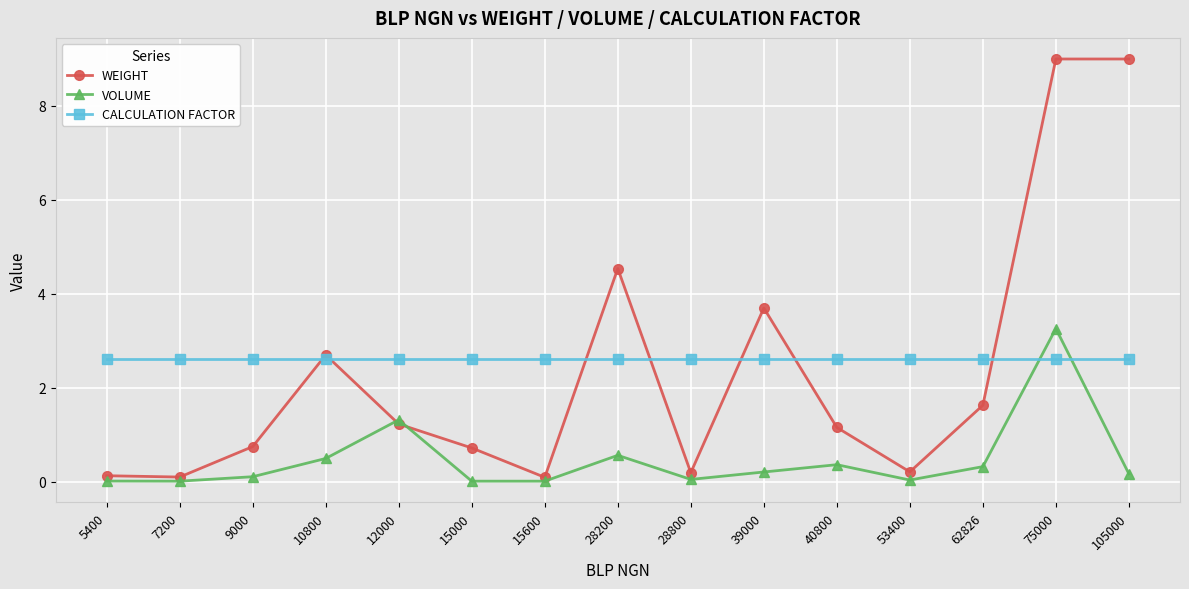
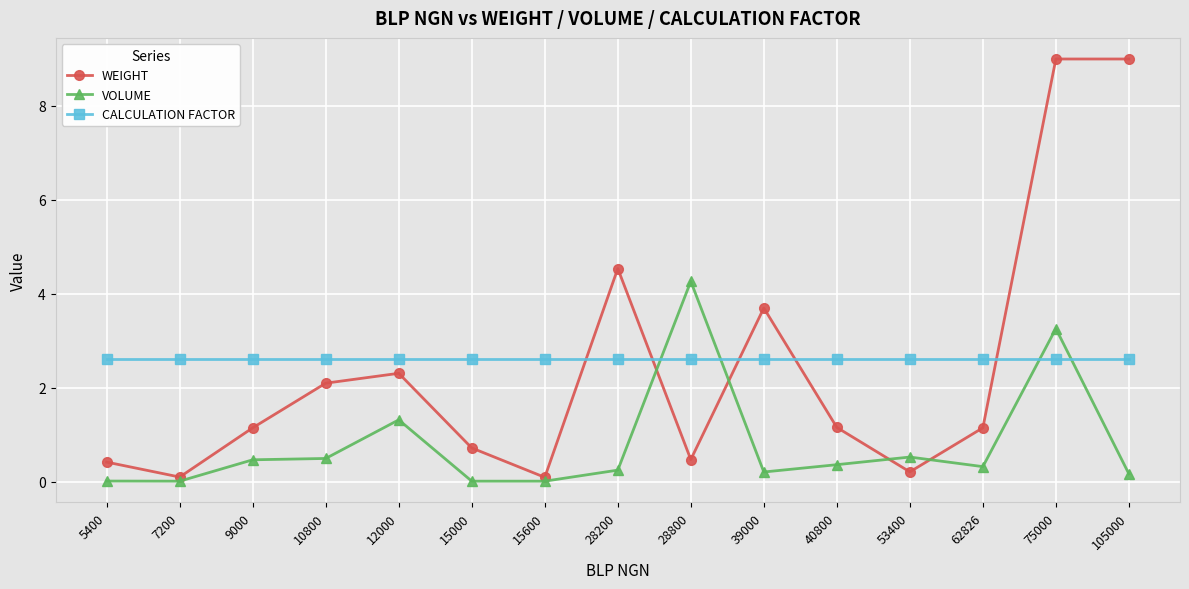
  {
    "WEIGHT": {
-     "5400": 0.1,
+     "5400": 0.4,
      "7200": 0.1,
-     "9000": 0.8,
-     "10800": 2.7,
-     "12000": 1.2,
+     "9000": 1.2,
+     "10800": 2.1,
+     "12000": 2.3,
      "15000": 0.7,
      "15600": 0.1,
      "28200": 4.5,
-     "28800": 0.2,
+     "28800": 0.5,
      "39000": 3.7,
      "40800": 1.2,
      "53400": 0.2,
-     "62826": 1.6,
+     "62826": 1.2,
      "75000": 9.0,
      "105000": 9.0
    },
    "VOLUME": {
      "5400": 0.0,
      "7200": 0.0,
-     "9000": 0.1,
+     "9000": 0.5,
      "10800": 0.5,
      "12000": 1.3,
      "15000": 0.0,
      "15600": 0.0,
-     "28200": 0.6,
-     "28800": 0.1,
+     "28200": 0.2,
+     "28800": 4.3,
      "39000": 0.2,
      "40800": 0.4,
-     "53400": 0.0,
+     "53400": 0.5,
      "62826": 0.3,
      "75000": 3.3,
      "105000": 0.2
    },
    "CALCULATION FACTOR": {
      "5400": 2.6,
      "7200": 2.6,
      "9000": 2.6,
      "10800": 2.6,
      "12000": 2.6,
      "15000": 2.6,
      "15600": 2.6,
      "28200": 2.6,
      "28800": 2.6,
      "39000": 2.6,
      "40800": 2.6,
      "53400": 2.6,
      "62826": 2.6,
      "75000": 2.6,
      "105000": 2.6
    }
  }
